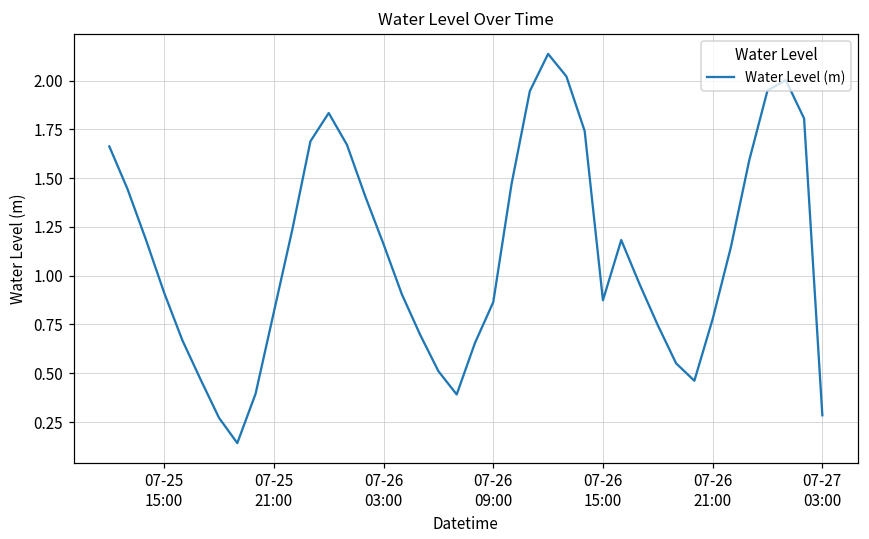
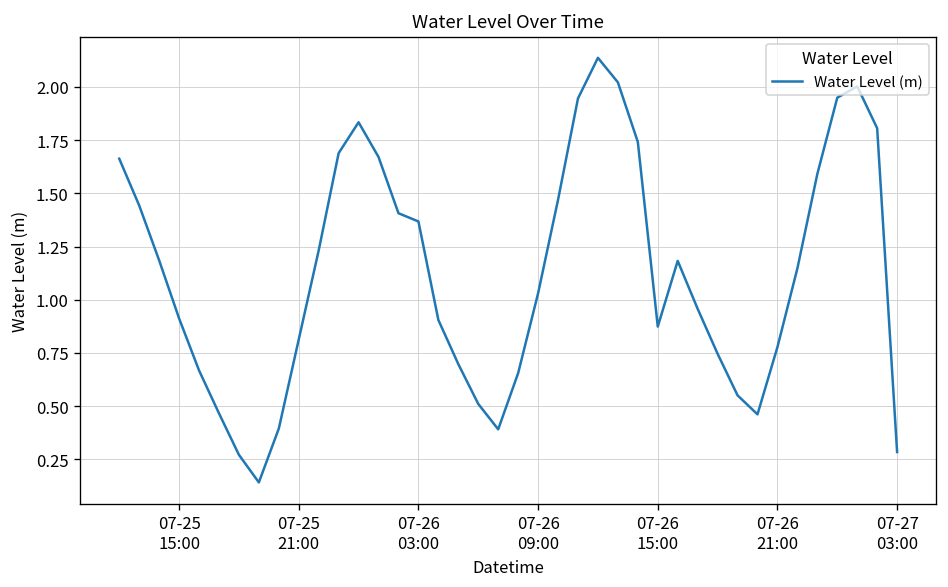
  {
    "07-25 15:00": 0.91,
    "07-25 21:00": 0.81,
-   "07-26 03:00": 1.16,
-   "07-26 09:00": 0.86,
+   "07-26 03:00": 1.37,
+   "07-26 09:00": 1.03,
    "07-26 15:00": 0.87,
    "07-26 21:00": 0.78,
    "07-27 03:00": 0.28
  }
